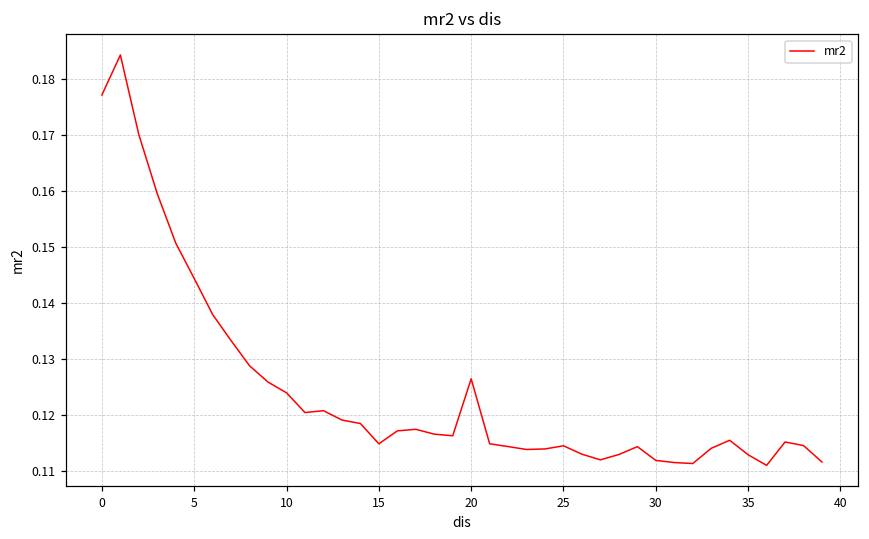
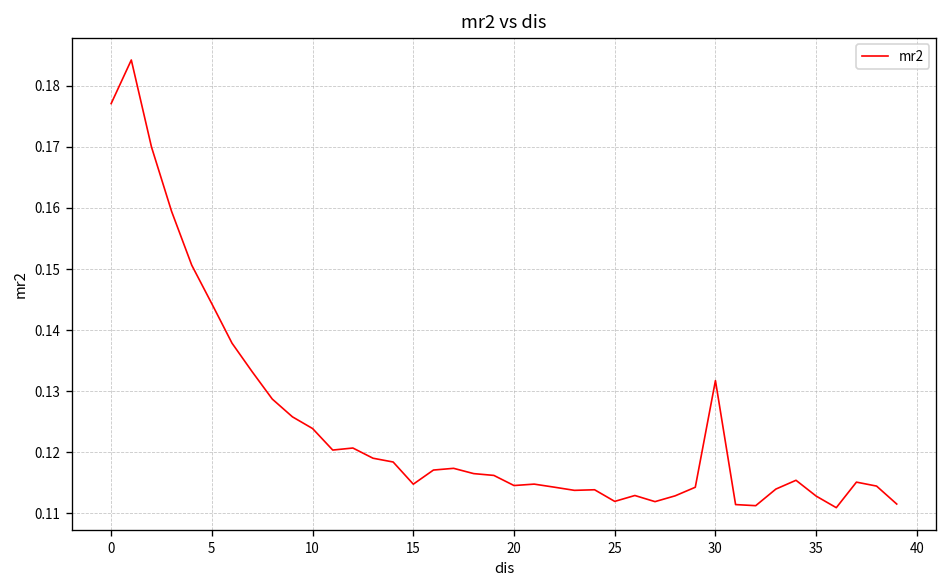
  {
    "0": 0.177,
    "5": 0.144,
    "10": 0.124,
    "15": 0.115,
-   "20": 0.126,
-   "25": 0.114,
-   "30": 0.112,
+   "20": 0.115,
+   "25": 0.112,
+   "30": 0.132,
    "35": 0.113
  }
